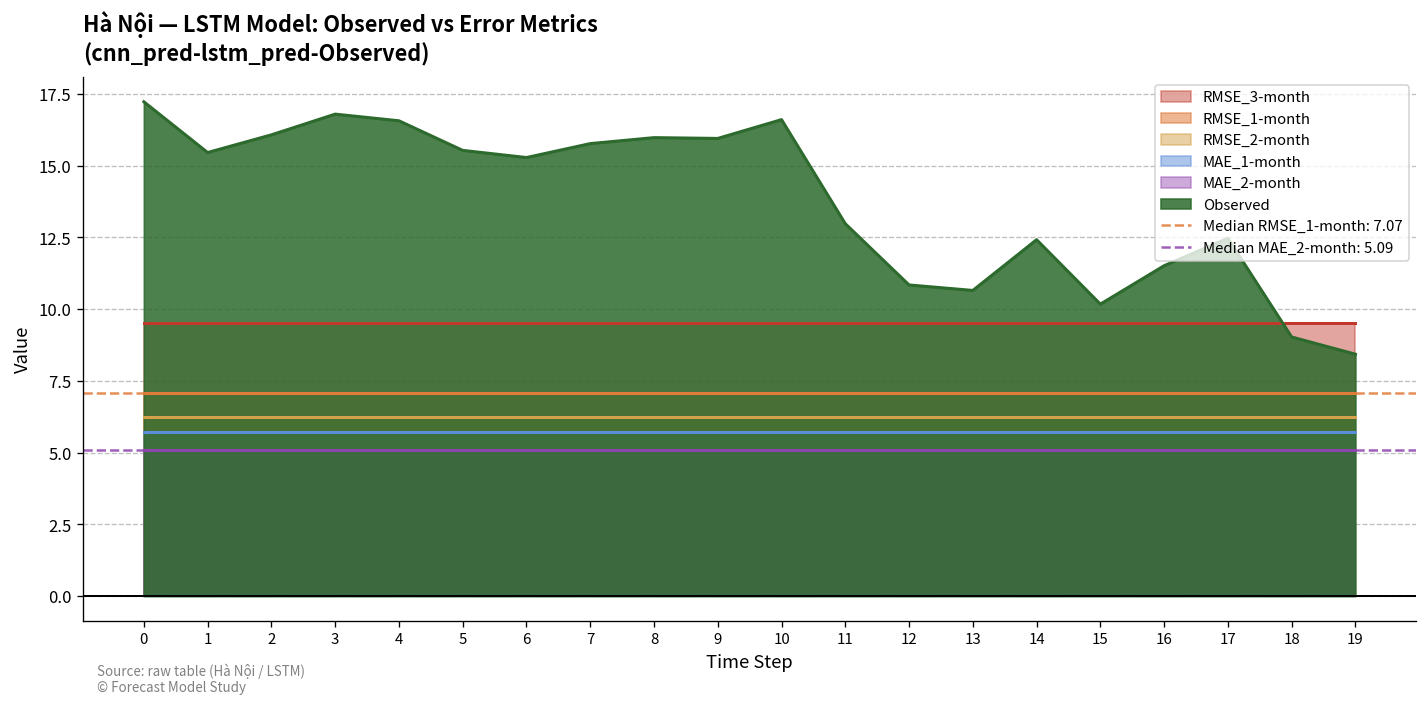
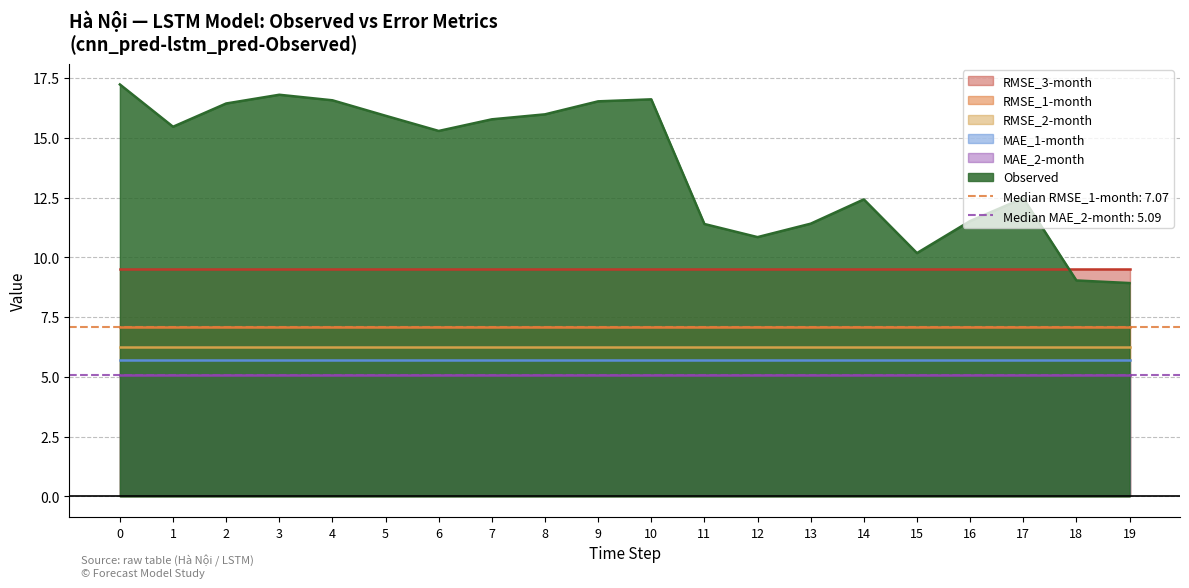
  {
    "MAE_1-month": {
      "0": 5.7,
      "1": 5.7,
      "2": 5.7,
      "3": 5.7,
      "4": 5.7,
      "5": 5.7,
      "6": 5.7,
      "7": 5.7,
      "8": 5.7,
      "9": 5.7,
      "10": 5.7,
      "11": 5.7,
      "12": 5.7,
      "13": 5.7,
      "14": 5.7,
      "15": 5.7,
      "16": 5.7,
      "17": 5.7,
      "18": 5.7,
      "19": 5.7
    },
    "MAE_2-month": {
      "0": 5.1,
      "1": 5.1,
      "2": 5.1,
      "3": 5.1,
      "4": 5.1,
      "5": 5.1,
      "6": 5.1,
      "7": 5.1,
      "8": 5.1,
      "9": 5.1,
      "10": 5.1,
      "11": 5.1,
      "12": 5.1,
      "13": 5.1,
      "14": 5.1,
      "15": 5.1,
      "16": 5.1,
      "17": 5.1,
      "18": 5.1,
      "19": 5.1
    },
    "Observed": {
      "0": 17.2,
      "1": 15.5,
-     "2": 16.1,
+     "2": 16.4,
      "3": 16.8,
      "4": 16.6,
-     "5": 15.5,
+     "5": 15.9,
      "6": 15.3,
      "7": 15.8,
      "8": 16.0,
-     "9": 16.0,
+     "9": 16.5,
      "10": 16.6,
-     "11": 13.0,
+     "11": 11.4,
      "12": 10.8,
-     "13": 10.7,
+     "13": 11.4,
      "14": 12.4,
      "15": 10.2,
      "18": 9.0,
-     "19": 8.4
+     "19": 8.9
    }
  }
